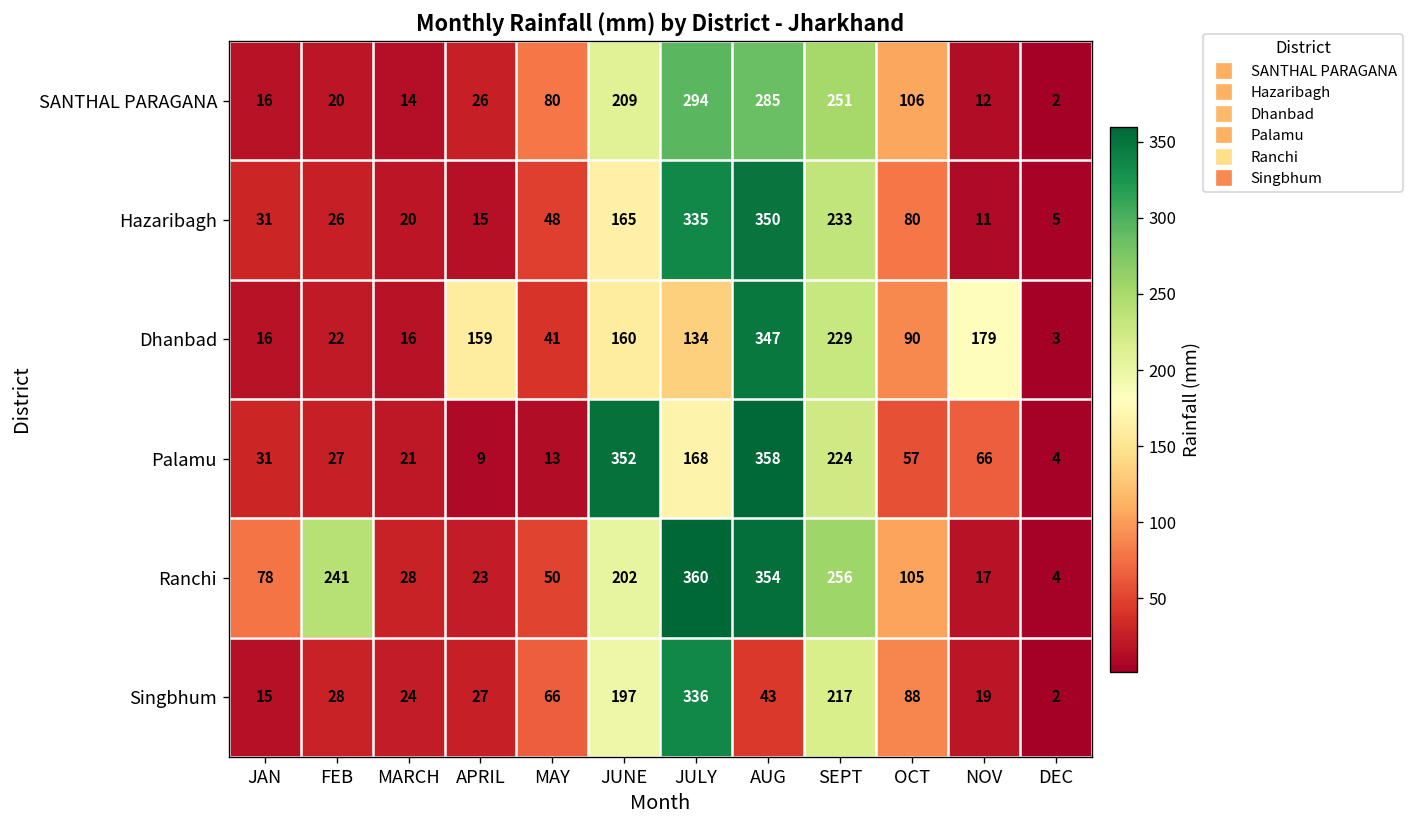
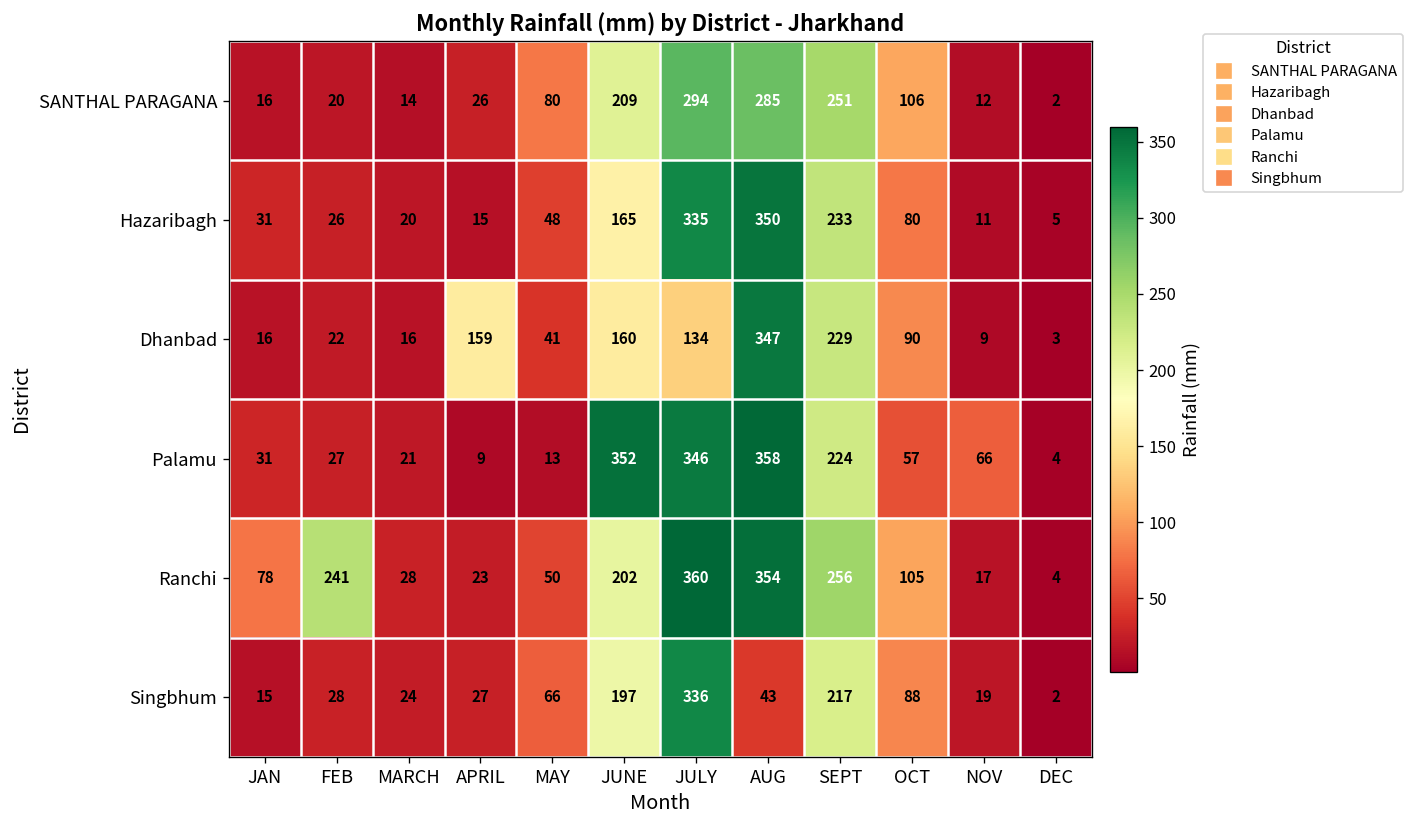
  {
    "SANTHAL PARAGANA": {
      "JAN": 16,
      "FEB": 20,
      "MARCH": 14,
      "APRIL": 26,
      "MAY": 80,
      "JUNE": 209,
      "JULY": 294,
      "AUG": 285,
      "SEPT": 251,
      "OCT": 106,
      "NOV": 12,
      "DEC": 2
    },
    "Hazaribagh": {
      "JAN": 31,
      "FEB": 26,
      "MARCH": 20,
      "APRIL": 15,
      "MAY": 48,
      "JUNE": 165,
      "JULY": 335,
      "AUG": 350,
      "SEPT": 233,
      "OCT": 80,
      "NOV": 11,
      "DEC": 5
    },
    "Dhanbad": {
      "JAN": 16,
      "FEB": 22,
      "MARCH": 16,
      "APRIL": 159,
      "MAY": 41,
      "JUNE": 160,
      "JULY": 134,
      "AUG": 347,
      "SEPT": 229,
      "OCT": 90,
-     "NOV": 179,
+     "NOV": 9,
      "DEC": 3
    },
    "Palamu": {
      "JAN": 31,
      "FEB": 27,
      "MARCH": 21,
      "APRIL": 9,
      "MAY": 13,
      "JUNE": 352,
-     "JULY": 168,
+     "JULY": 346,
      "AUG": 358,
      "SEPT": 224,
      "OCT": 57,
      "NOV": 66,
      "DEC": 4
    },
    "Ranchi": {
      "JAN": 78,
      "FEB": 241,
      "MARCH": 28,
      "APRIL": 23,
      "MAY": 50,
      "JUNE": 202,
      "JULY": 360,
      "AUG": 354,
      "SEPT": 256,
      "OCT": 105,
      "NOV": 17,
      "DEC": 4
    },
    "Singbhum": {
      "JAN": 15,
      "FEB": 28,
      "MARCH": 24,
      "APRIL": 27,
      "MAY": 66,
      "JUNE": 197,
      "JULY": 336,
      "AUG": 43,
      "SEPT": 217,
      "OCT": 88,
      "NOV": 19,
      "DEC": 2
    }
  }
